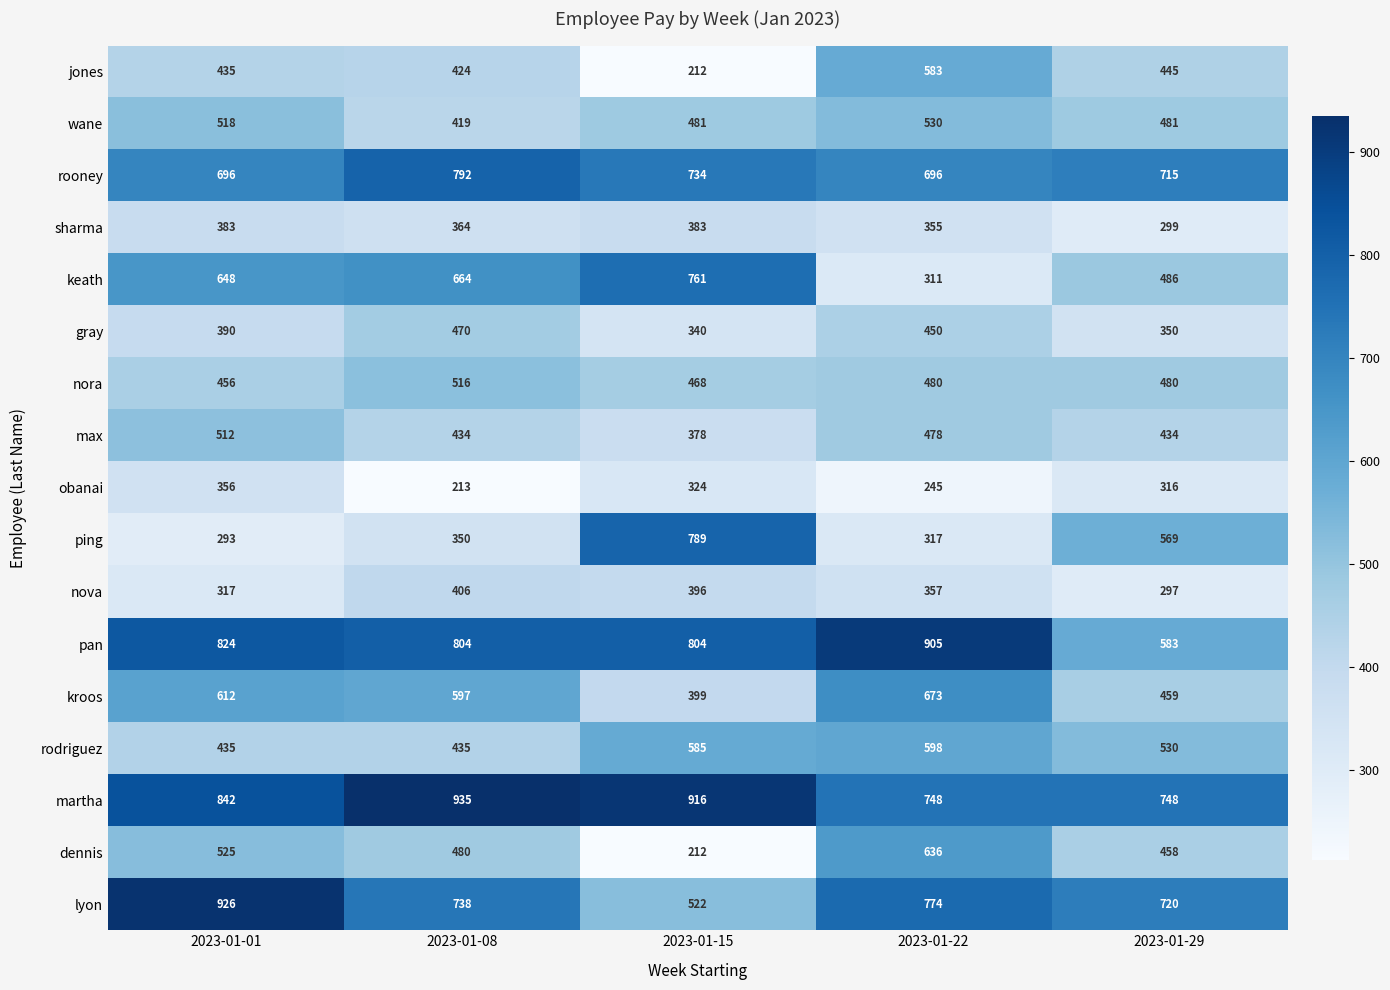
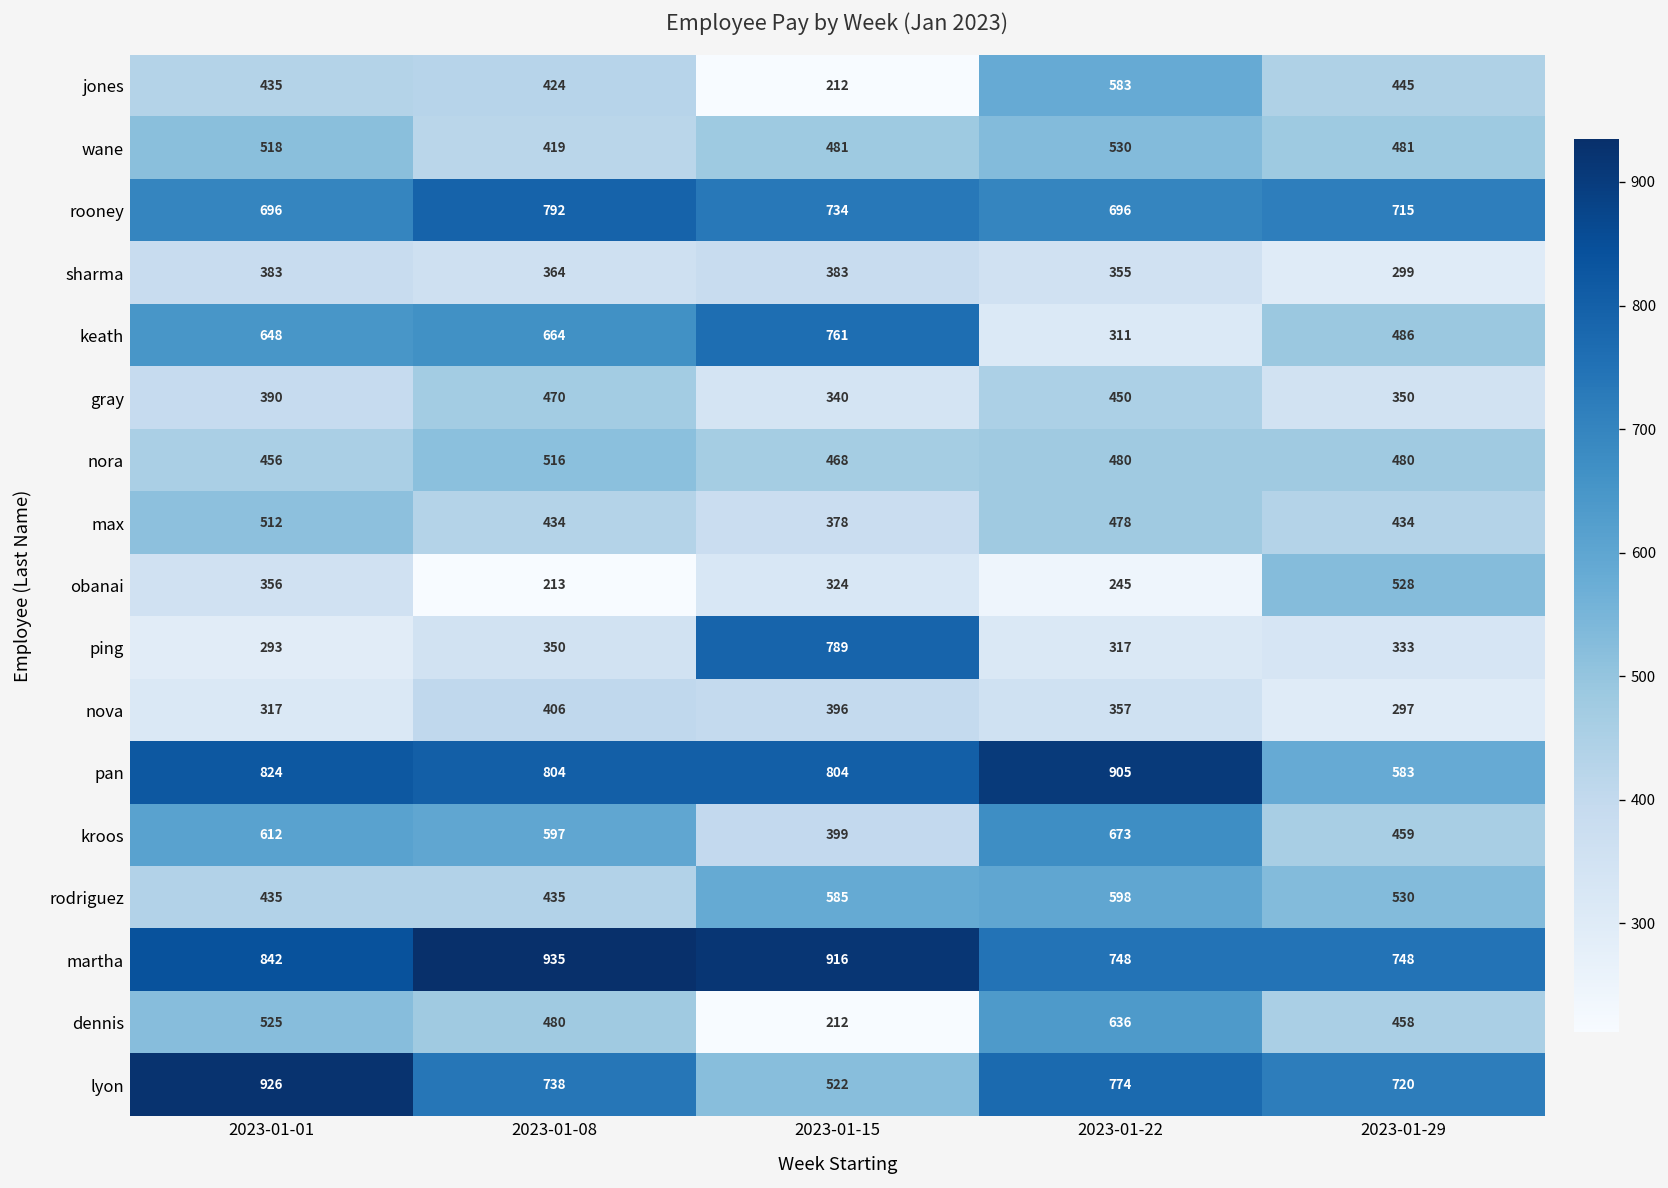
  {
    "jones": {
      "2023-01-01": 435,
      "2023-01-08": 424,
      "2023-01-15": 212,
      "2023-01-22": 583,
      "2023-01-29": 445
    },
    "wane": {
      "2023-01-01": 518,
      "2023-01-08": 419,
      "2023-01-15": 481,
      "2023-01-22": 530,
      "2023-01-29": 481
    },
    "rooney": {
      "2023-01-01": 696,
      "2023-01-08": 792,
      "2023-01-15": 734,
      "2023-01-22": 696,
      "2023-01-29": 715
    },
    "sharma": {
      "2023-01-01": 383,
      "2023-01-08": 364,
      "2023-01-15": 383,
      "2023-01-22": 355,
      "2023-01-29": 299
    },
    "keath": {
      "2023-01-01": 648,
      "2023-01-08": 664,
      "2023-01-15": 761,
      "2023-01-22": 311,
      "2023-01-29": 486
    },
    "gray": {
      "2023-01-01": 390,
      "2023-01-08": 470,
      "2023-01-15": 340,
      "2023-01-22": 450,
      "2023-01-29": 350
    },
    "nora": {
      "2023-01-01": 456,
      "2023-01-08": 516,
      "2023-01-15": 468,
      "2023-01-22": 480,
      "2023-01-29": 480
    },
    "max": {
      "2023-01-01": 512,
      "2023-01-08": 434,
      "2023-01-15": 378,
      "2023-01-22": 478,
      "2023-01-29": 434
    },
    "obanai": {
      "2023-01-01": 356,
      "2023-01-08": 213,
      "2023-01-15": 324,
      "2023-01-22": 245,
-     "2023-01-29": 316
+     "2023-01-29": 528
    },
    "ping": {
      "2023-01-01": 293,
      "2023-01-08": 350,
      "2023-01-15": 789,
      "2023-01-22": 317,
-     "2023-01-29": 569
+     "2023-01-29": 333
    },
    "nova": {
      "2023-01-01": 317,
      "2023-01-08": 406,
      "2023-01-15": 396,
      "2023-01-22": 357,
      "2023-01-29": 297
    },
    "pan": {
      "2023-01-01": 824,
      "2023-01-08": 804,
      "2023-01-15": 804,
      "2023-01-22": 905,
      "2023-01-29": 583
    },
    "kroos": {
      "2023-01-01": 612,
      "2023-01-08": 597,
      "2023-01-15": 399,
      "2023-01-22": 673,
      "2023-01-29": 459
    },
    "rodriguez": {
      "2023-01-01": 435,
      "2023-01-08": 435,
      "2023-01-15": 585,
      "2023-01-22": 598,
      "2023-01-29": 530
    },
    "martha": {
      "2023-01-01": 842,
      "2023-01-08": 935,
      "2023-01-15": 916,
      "2023-01-22": 748,
      "2023-01-29": 748
    },
    "dennis": {
      "2023-01-01": 525,
      "2023-01-08": 480,
      "2023-01-15": 212,
      "2023-01-22": 636,
      "2023-01-29": 458
    },
    "lyon": {
      "2023-01-01": 926,
      "2023-01-08": 738,
      "2023-01-15": 522,
      "2023-01-22": 774,
      "2023-01-29": 720
    }
  }
